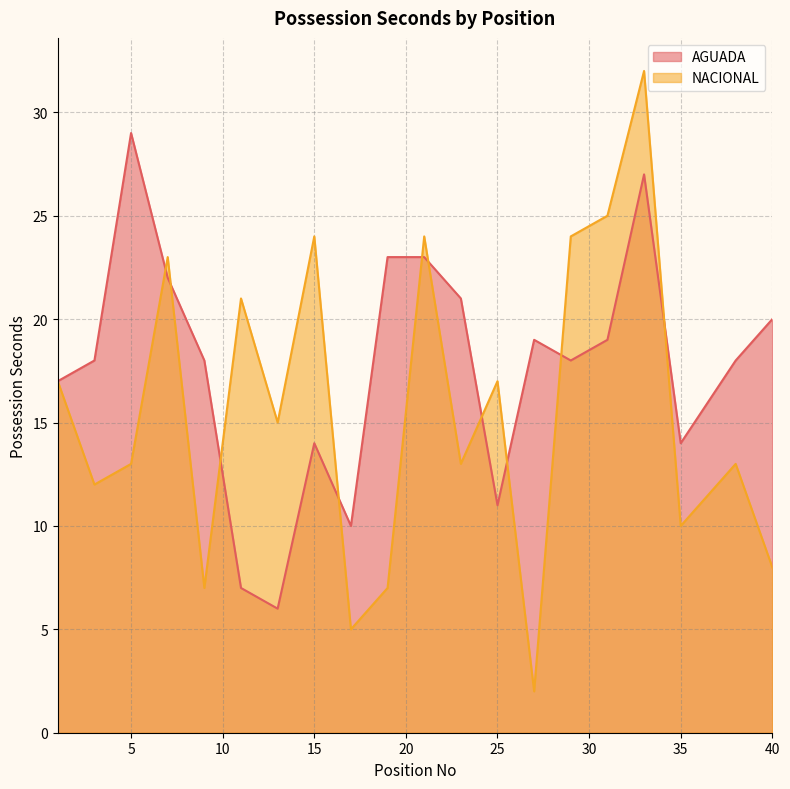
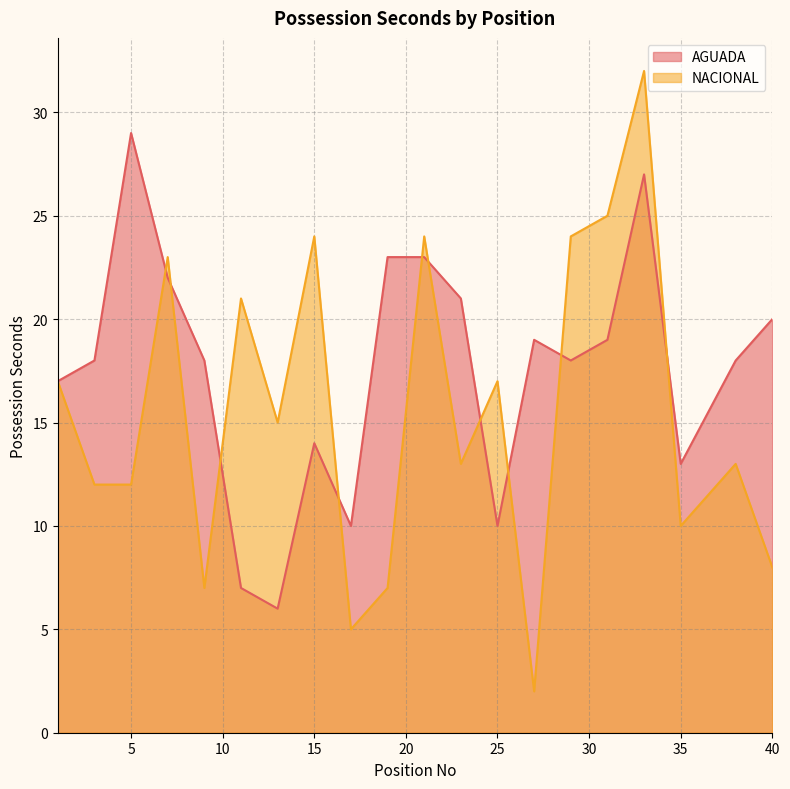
  {
    "AGUADA": {
      "5": 29,
      "15": 14,
-     "25": 11,
-     "35": 14,
+     "25": 10,
+     "35": 13,
      "40": 20
    },
    "NACIONAL": {
-     "5": 13,
+     "5": 12,
      "15": 24,
      "25": 17,
      "35": 10,
      "40": 8
    }
  }
